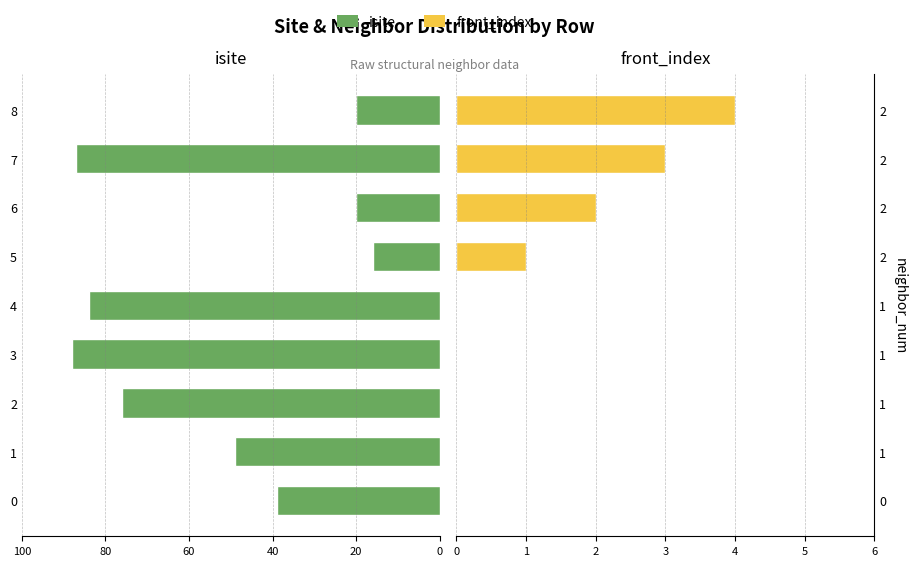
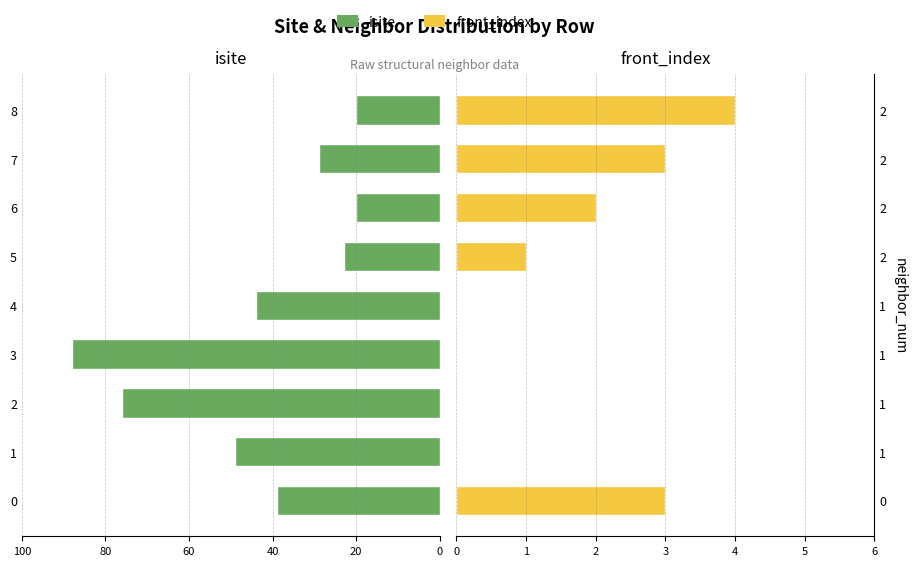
  {
    "isite": {
      "8": 20,
-     "7": 87,
+     "7": 29,
      "6": 20,
-     "5": 16,
-     "4": 84,
+     "5": 23,
+     "4": 44,
      "3": 88,
      "2": 76,
      "1": 49,
      "0": 39
    },
    "front_index": {
-     "0": 0
+     "0": 3
    }
  }
